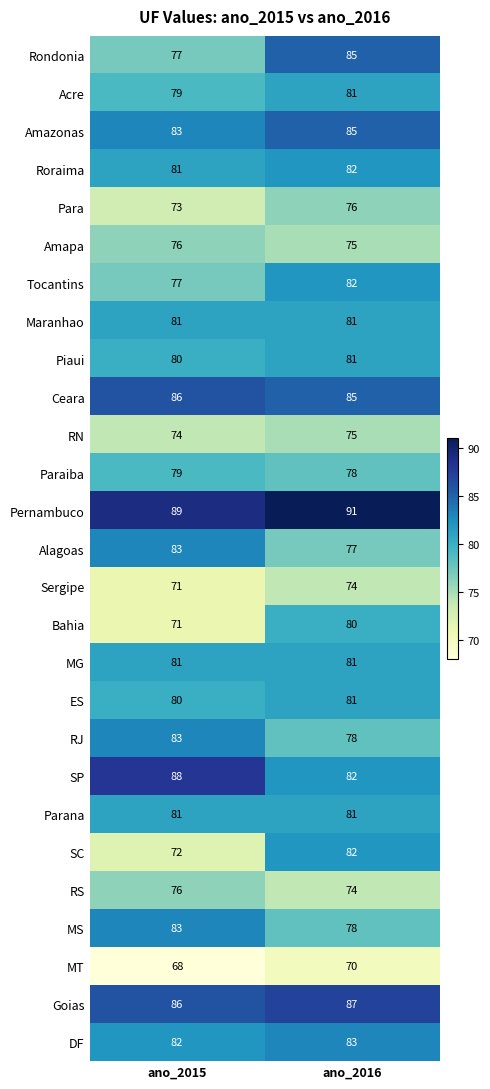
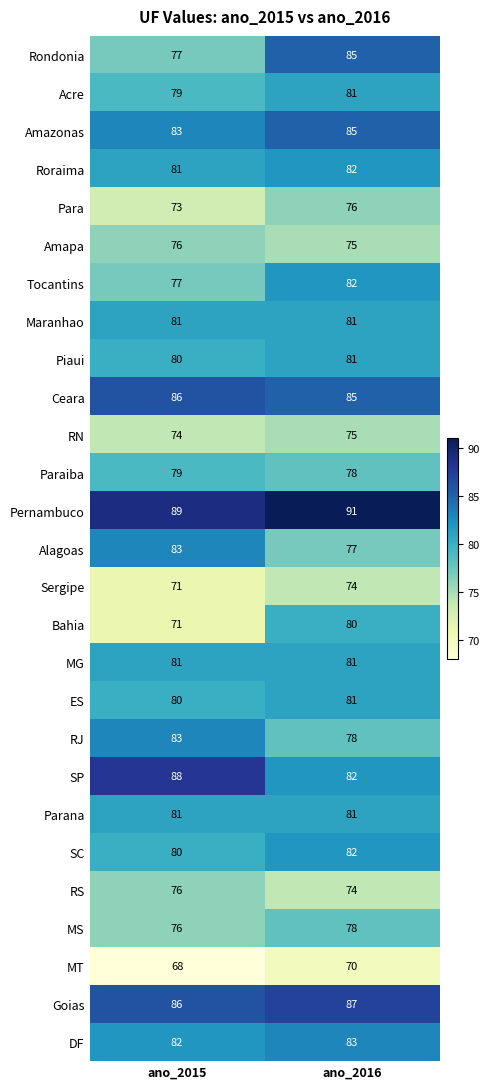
  {
    "Rondonia": {
      "ano_2015": 77,
      "ano_2016": 85
    },
    "Acre": {
      "ano_2015": 79,
      "ano_2016": 81
    },
    "Amazonas": {
      "ano_2015": 83,
      "ano_2016": 85
    },
    "Roraima": {
      "ano_2015": 81,
      "ano_2016": 82
    },
    "Para": {
      "ano_2015": 73,
      "ano_2016": 76
    },
    "Amapa": {
      "ano_2015": 76,
      "ano_2016": 75
    },
    "Tocantins": {
      "ano_2015": 77,
      "ano_2016": 82
    },
    "Maranhao": {
      "ano_2015": 81,
      "ano_2016": 81
    },
    "Piaui": {
      "ano_2015": 80,
      "ano_2016": 81
    },
    "Ceara": {
      "ano_2015": 86,
      "ano_2016": 85
    },
    "RN": {
      "ano_2015": 74,
      "ano_2016": 75
    },
    "Paraiba": {
      "ano_2015": 79,
      "ano_2016": 78
    },
    "Pernambuco": {
      "ano_2015": 89,
      "ano_2016": 91
    },
    "Alagoas": {
      "ano_2015": 83,
      "ano_2016": 77
    },
    "Sergipe": {
      "ano_2015": 71,
      "ano_2016": 74
    },
    "Bahia": {
      "ano_2015": 71,
      "ano_2016": 80
    },
    "MG": {
      "ano_2015": 81,
      "ano_2016": 81
    },
    "ES": {
      "ano_2015": 80,
      "ano_2016": 81
    },
    "RJ": {
      "ano_2015": 83,
      "ano_2016": 78
    },
    "SP": {
      "ano_2015": 88,
      "ano_2016": 82
    },
    "Parana": {
      "ano_2015": 81,
      "ano_2016": 81
    },
    "SC": {
-     "ano_2015": 72,
+     "ano_2015": 80,
      "ano_2016": 82
    },
    "RS": {
      "ano_2015": 76,
      "ano_2016": 74
    },
    "MS": {
-     "ano_2015": 83,
+     "ano_2015": 76,
      "ano_2016": 78
    },
    "MT": {
      "ano_2015": 68,
      "ano_2016": 70
    },
    "Goias": {
      "ano_2015": 86,
      "ano_2016": 87
    },
    "DF": {
      "ano_2015": 82,
      "ano_2016": 83
    }
  }
